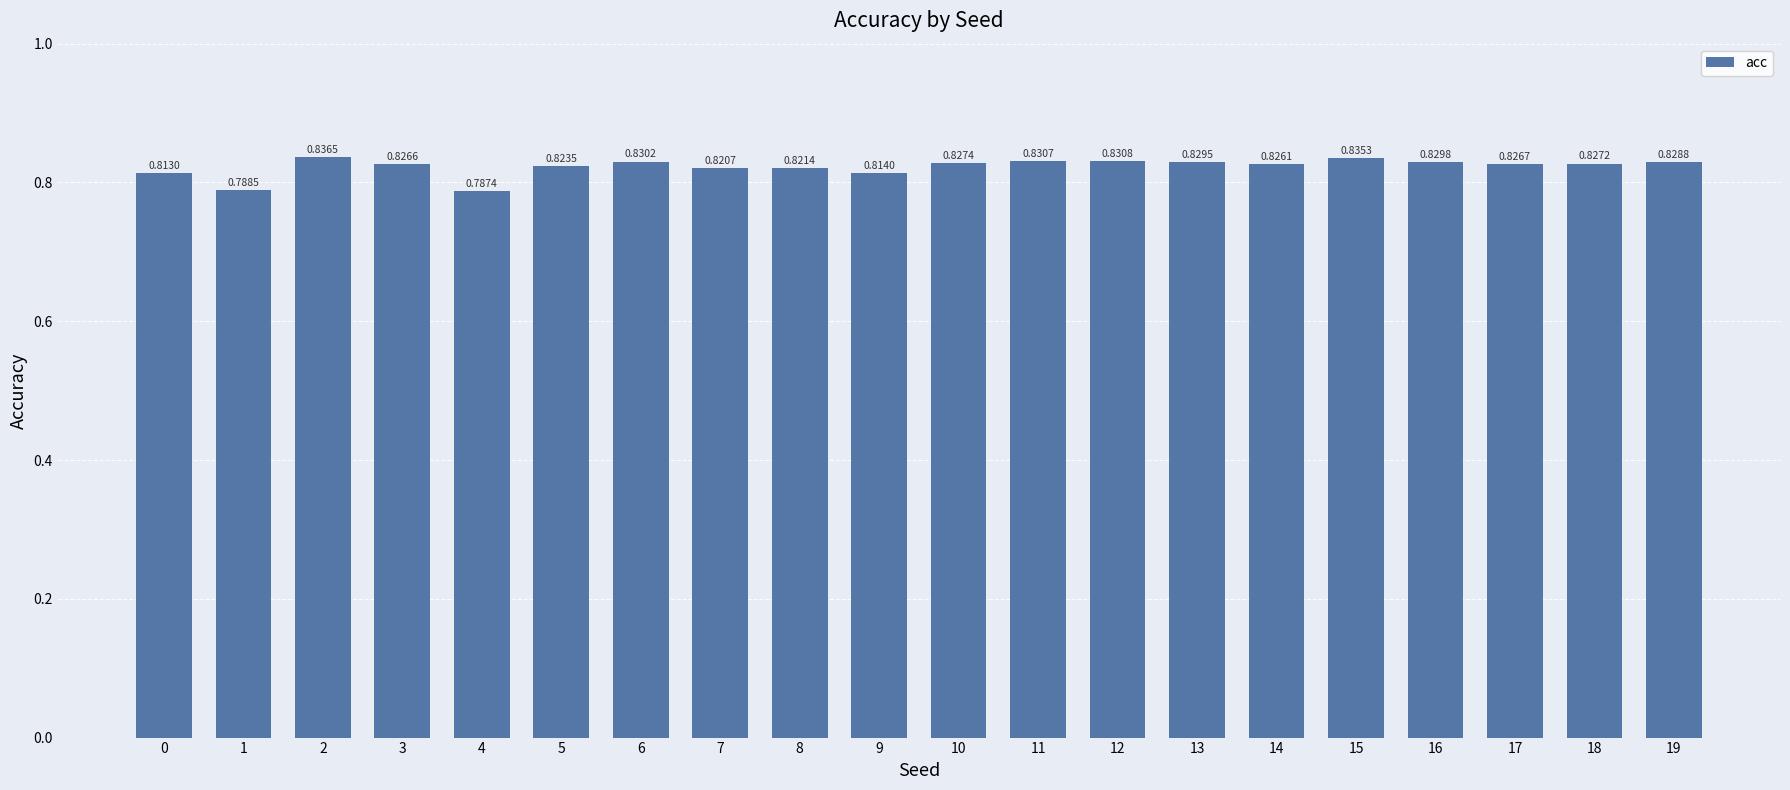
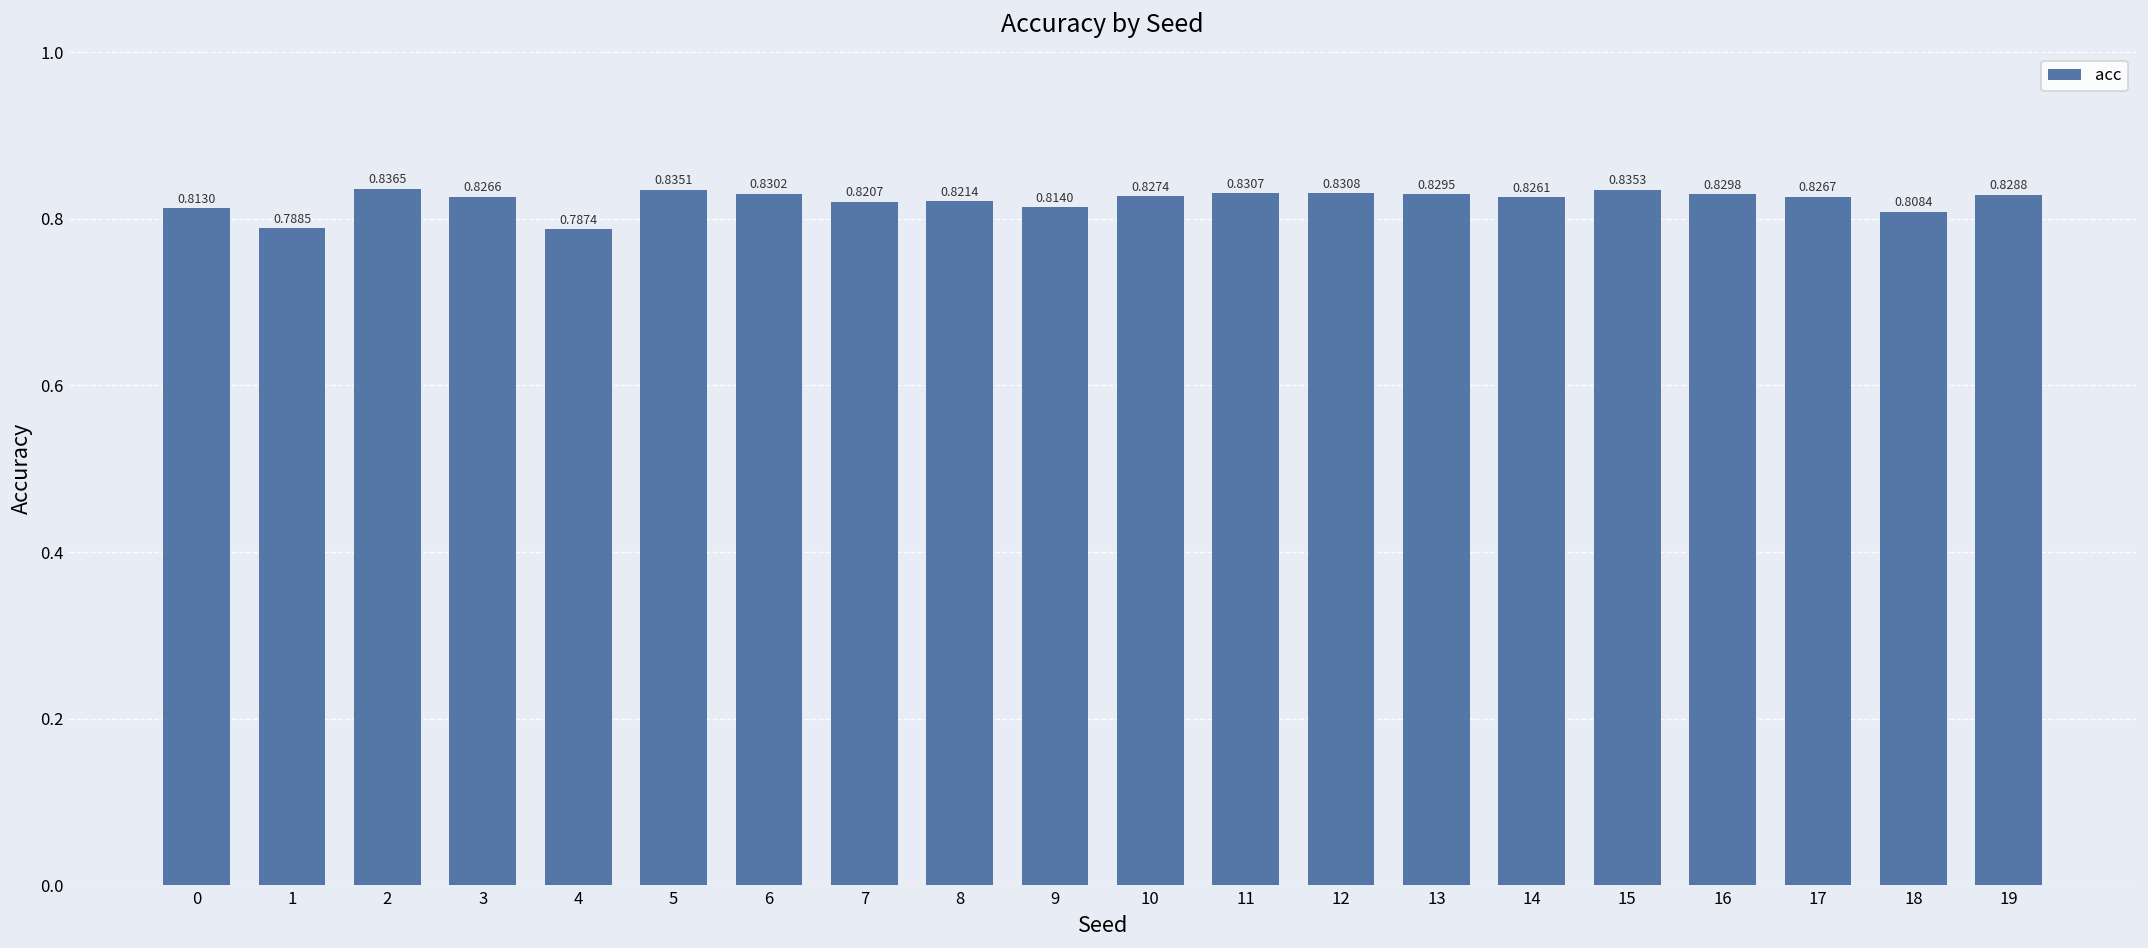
  {
    "0": 0.8130,
    "1": 0.7885,
    "2": 0.8365,
    "3": 0.8266,
    "4": 0.7874,
-   "5": 0.8235,
+   "5": 0.8351,
    "6": 0.8302,
    "7": 0.8207,
    "8": 0.8214,
    "9": 0.8140,
    "10": 0.8274,
    "11": 0.8307,
    "12": 0.8308,
    "13": 0.8295,
    "14": 0.8261,
    "15": 0.8353,
    "16": 0.8298,
    "17": 0.8267,
-   "18": 0.8272,
+   "18": 0.8084,
    "19": 0.8288
  }
